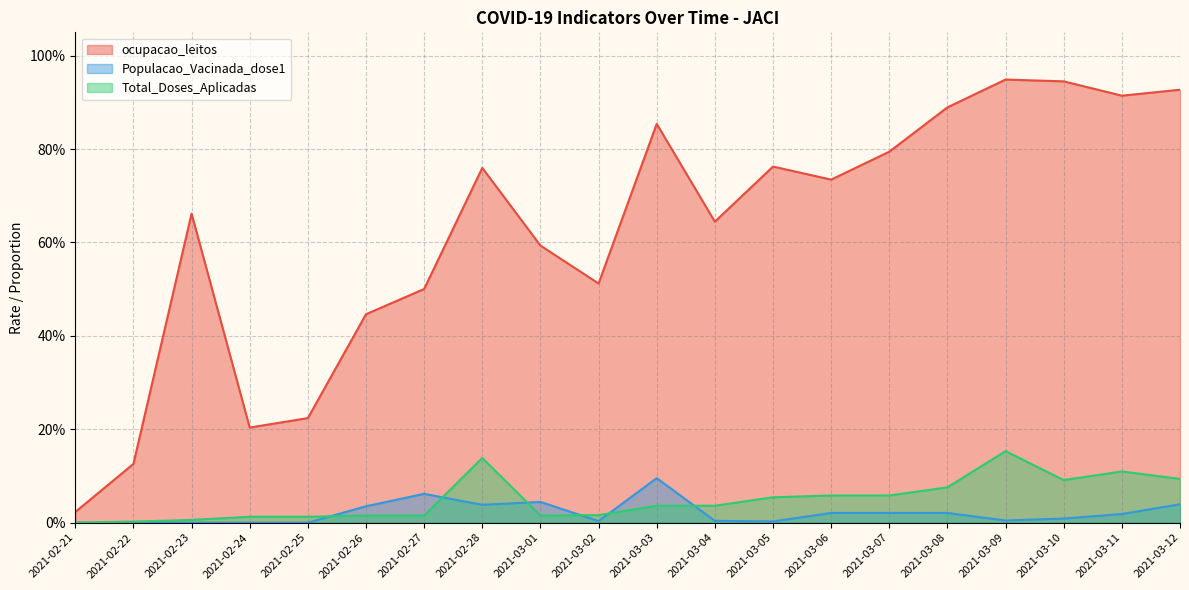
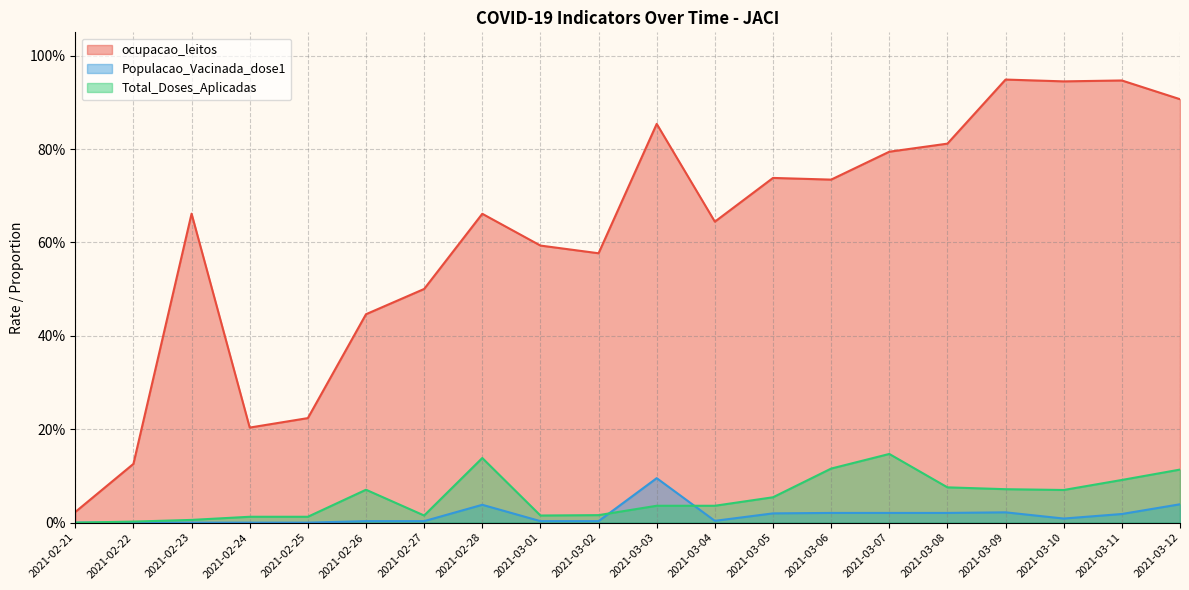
  {
    "ocupacao_leitos": {
      "2021-02-21": "2%",
      "2021-02-22": "13%",
      "2021-02-23": "66%",
      "2021-02-24": "20%",
      "2021-02-25": "22%",
      "2021-02-26": "45%",
      "2021-02-27": "50%",
-     "2021-02-28": "76%",
+     "2021-02-28": "66%",
      "2021-03-01": "59%",
-     "2021-03-02": "51%",
+     "2021-03-02": "58%",
      "2021-03-03": "85%",
      "2021-03-04": "64%",
-     "2021-03-05": "76%",
+     "2021-03-05": "74%",
      "2021-03-06": "73%",
      "2021-03-07": "79%",
-     "2021-03-08": "89%",
+     "2021-03-08": "81%",
      "2021-03-09": "95%",
      "2021-03-10": "94%",
-     "2021-03-11": "91%",
-     "2021-03-12": "93%"
+     "2021-03-11": "95%",
+     "2021-03-12": "91%"
    },
    "Populacao_Vacinada_dose1": {
      "2021-02-23": "0%",
      "2021-02-24": "0%",
      "2021-02-25": "0%",
-     "2021-02-26": "4%",
-     "2021-02-27": "6%",
+     "2021-02-26": "0%",
+     "2021-02-27": "0%",
      "2021-02-28": "4%",
-     "2021-03-01": "4%",
+     "2021-03-01": "0%",
      "2021-03-02": "0%",
      "2021-03-03": "10%",
      "2021-03-04": "0%",
-     "2021-03-05": "0%",
+     "2021-03-05": "2%",
      "2021-03-06": "2%",
      "2021-03-07": "2%",
      "2021-03-08": "2%",
-     "2021-03-09": "0%",
+     "2021-03-09": "2%",
      "2021-03-10": "1%",
      "2021-03-11": "2%",
      "2021-03-12": "4%"
    },
    "Total_Doses_Aplicadas": {
      "2021-02-23": "1%",
      "2021-02-24": "1%",
      "2021-02-25": "1%",
-     "2021-02-26": "2%",
+     "2021-02-26": "7%",
      "2021-02-27": "2%",
      "2021-02-28": "14%",
      "2021-03-01": "2%",
      "2021-03-02": "2%",
      "2021-03-03": "4%",
      "2021-03-04": "4%",
      "2021-03-05": "5%",
-     "2021-03-06": "6%",
-     "2021-03-07": "6%",
+     "2021-03-06": "12%",
+     "2021-03-07": "15%",
      "2021-03-08": "8%",
-     "2021-03-09": "15%",
-     "2021-03-10": "9%",
-     "2021-03-11": "11%",
-     "2021-03-12": "9%"
+     "2021-03-09": "7%",
+     "2021-03-10": "7%",
+     "2021-03-11": "9%",
+     "2021-03-12": "11%"
    }
  }
